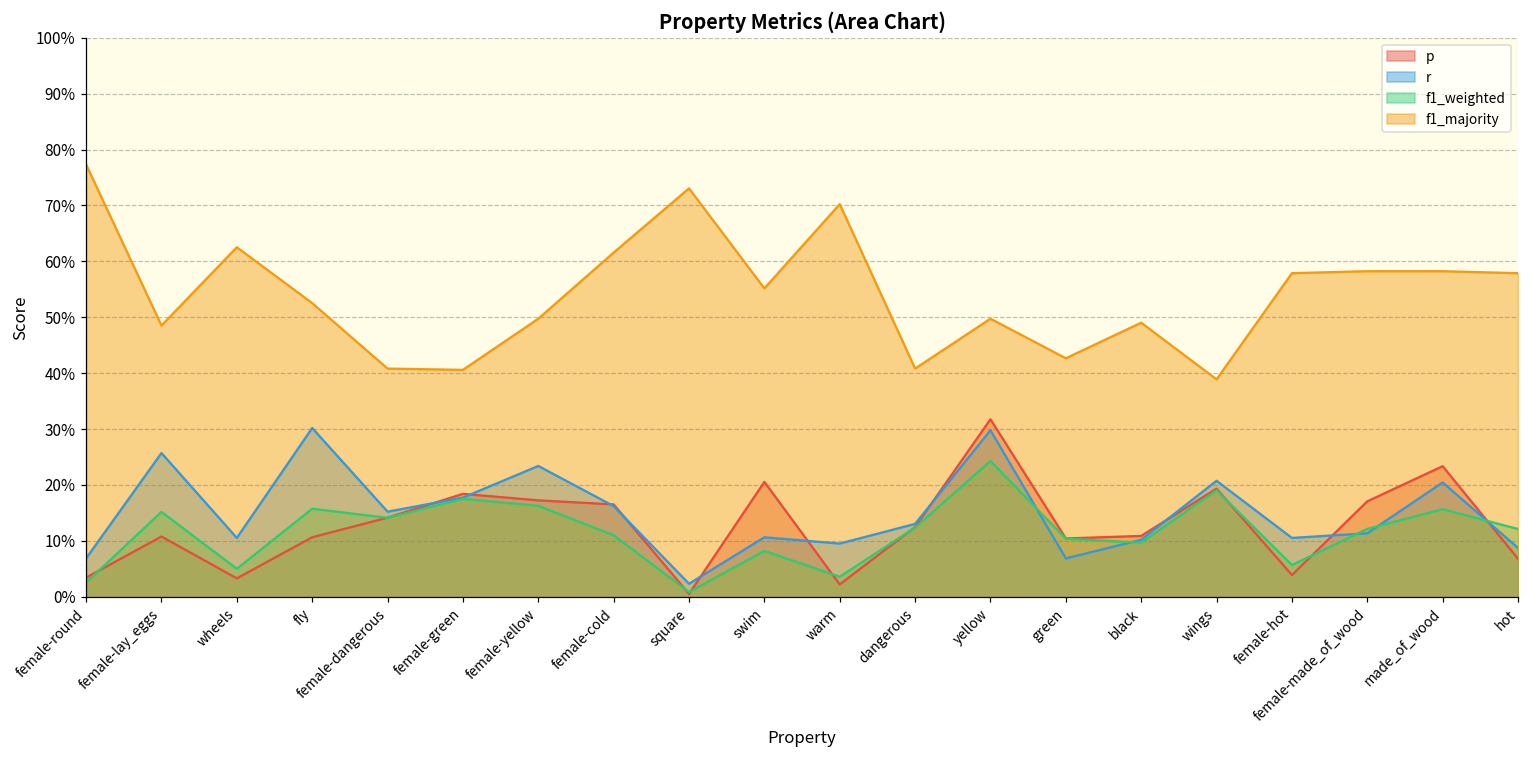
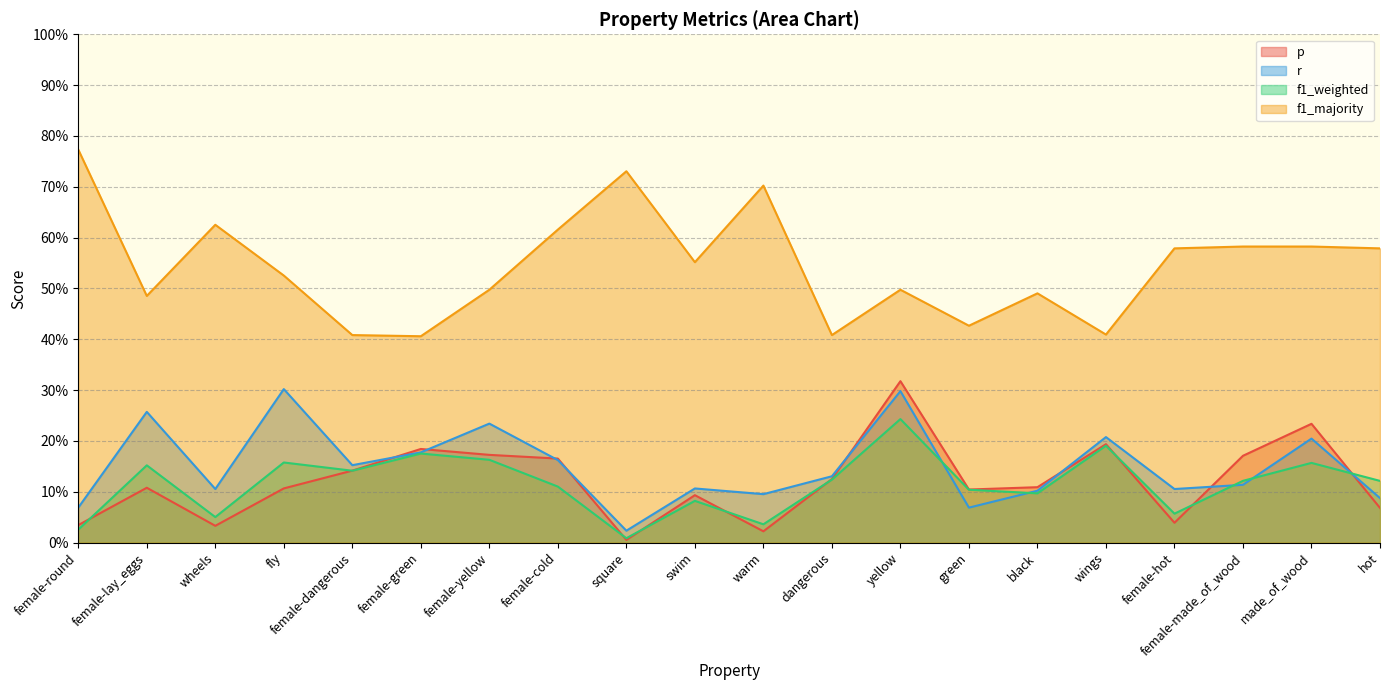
  {
    "p": {
      "female-round": "3%",
      "female-lay_eggs": "11%",
      "wheels": "3%",
      "fly": "11%",
      "female-green": "18%",
      "female-yellow": "17%",
-     "swim": "21%",
+     "swim": "9%",
      "warm": "2%",
      "yellow": "32%",
      "black": "11%",
      "female-hot": "4%",
      "female-made_of_wood": "17%",
      "made_of_wood": "23%",
      "hot": "7%"
    },
    "r": {
      "female-round": "7%",
      "female-lay_eggs": "26%",
      "wheels": "11%",
      "fly": "30%",
      "female-dangerous": "15%",
      "female-yellow": "23%",
      "square": "2%",
      "swim": "11%",
      "warm": "10%",
      "dangerous": "13%",
      "yellow": "30%",
      "green": "7%",
      "black": "10%",
      "wings": "21%",
      "female-hot": "11%",
      "female-made_of_wood": "11%",
      "made_of_wood": "20%",
      "hot": "9%"
    },
    "f1_weighted": {
      "female-round": "3%",
      "female-lay_eggs": "15%",
      "wheels": "5%",
      "fly": "16%",
      "female-yellow": "16%",
      "female-cold": "11%",
      "swim": "8%",
      "warm": "4%",
      "yellow": "24%",
      "black": "10%",
      "female-hot": "6%",
      "female-made_of_wood": "12%",
      "made_of_wood": "16%",
      "hot": "12%"
    },
    "f1_majority": {
      "female-round": "77%",
      "female-lay_eggs": "49%",
      "wheels": "63%",
      "fly": "53%",
      "female-dangerous": "41%",
      "female-green": "41%",
      "female-yellow": "50%",
      "female-cold": "62%",
      "square": "73%",
      "swim": "55%",
      "warm": "70%",
      "dangerous": "41%",
      "yellow": "50%",
      "green": "43%",
      "black": "49%",
-     "wings": "39%",
+     "wings": "41%",
      "female-hot": "58%",
      "female-made_of_wood": "58%",
      "made_of_wood": "58%",
      "hot": "58%"
    }
  }
